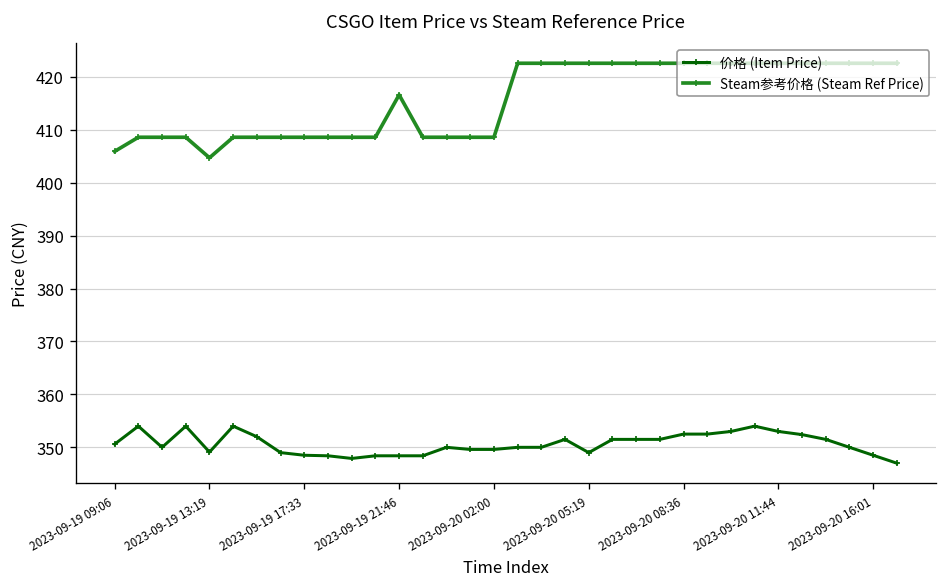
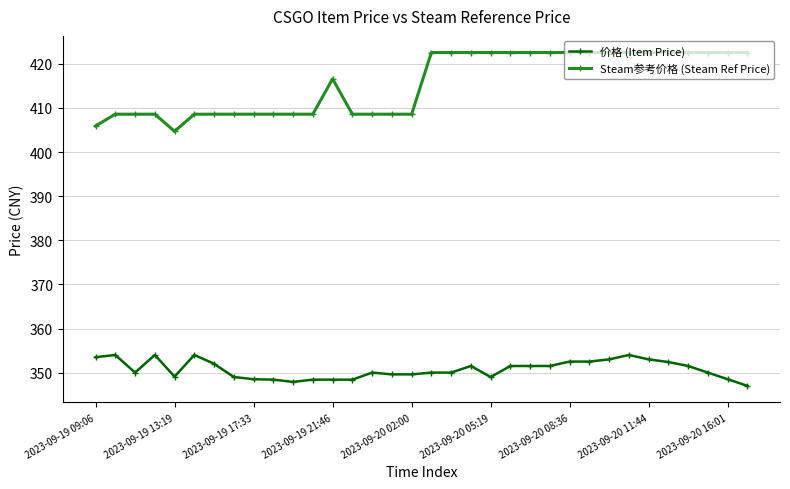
  {
    "价格 (Item Price)": {
-     "2023-09-19 09:06": 351,
+     "2023-09-19 09:06": 354,
      "2023-09-19 13:19": 349,
      "2023-09-19 17:33": 349,
      "2023-09-19 21:46": 348,
      "2023-09-20 02:00": 350,
      "2023-09-20 05:19": 349,
      "2023-09-20 08:36": 353,
      "2023-09-20 11:44": 353,
      "2023-09-20 16:01": 349
    },
    "Steam参考价格 (Steam Ref Price)": {
      "2023-09-19 09:06": 406,
      "2023-09-19 13:19": 405,
      "2023-09-19 17:33": 409,
      "2023-09-19 21:46": 417,
      "2023-09-20 02:00": 409,
      "2023-09-20 05:19": 423
    }
  }
